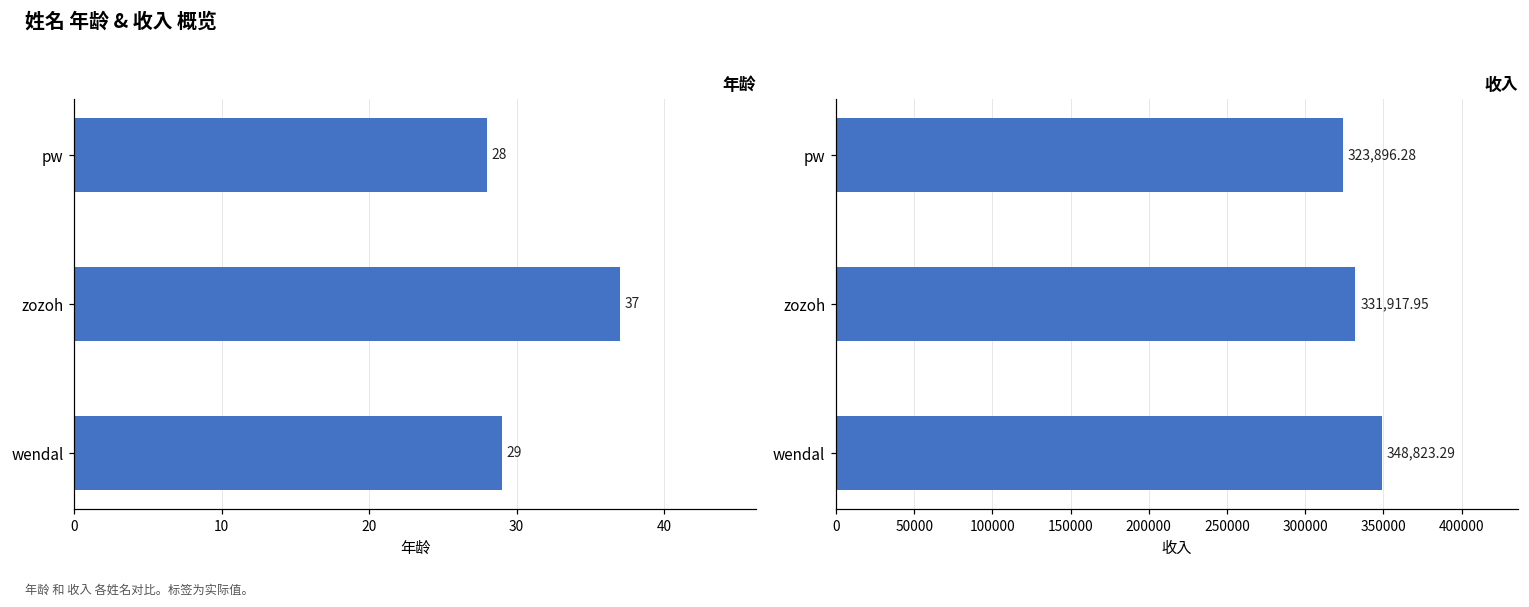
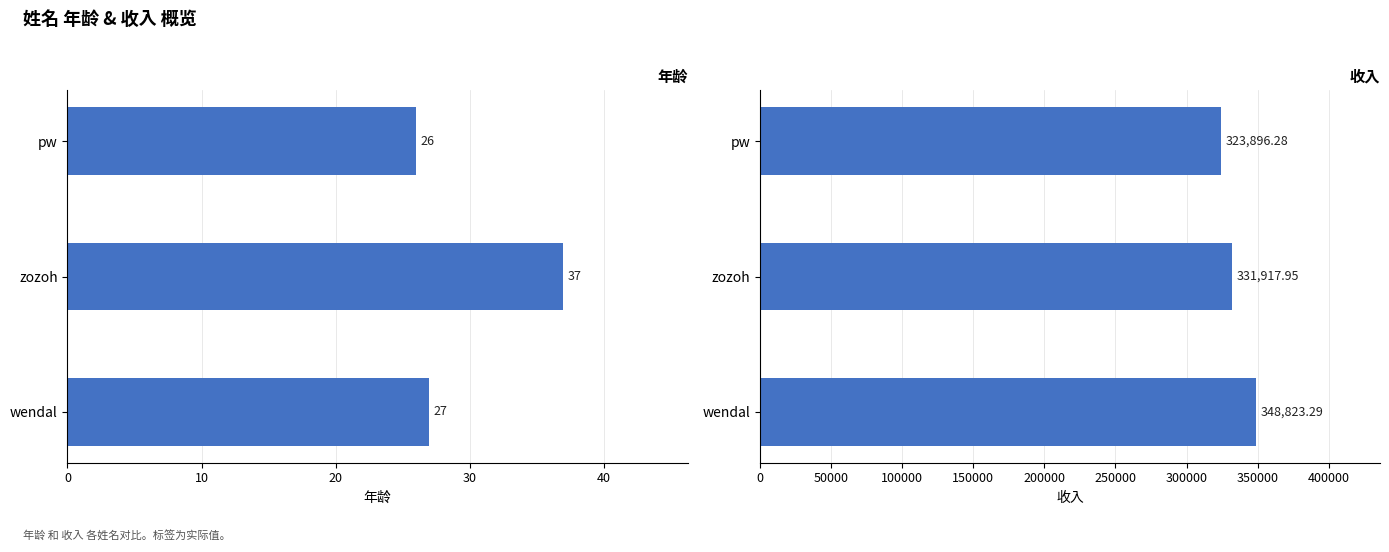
  {
    "年龄": {
-     "pw": "28",
+     "pw": "26",
      "zozoh": "37",
-     "wendal": "29"
+     "wendal": "27"
    },
    "收入": {
      "pw": "323,896.28",
      "zozoh": "331,917.95",
      "wendal": "348,823.29"
    }
  }
